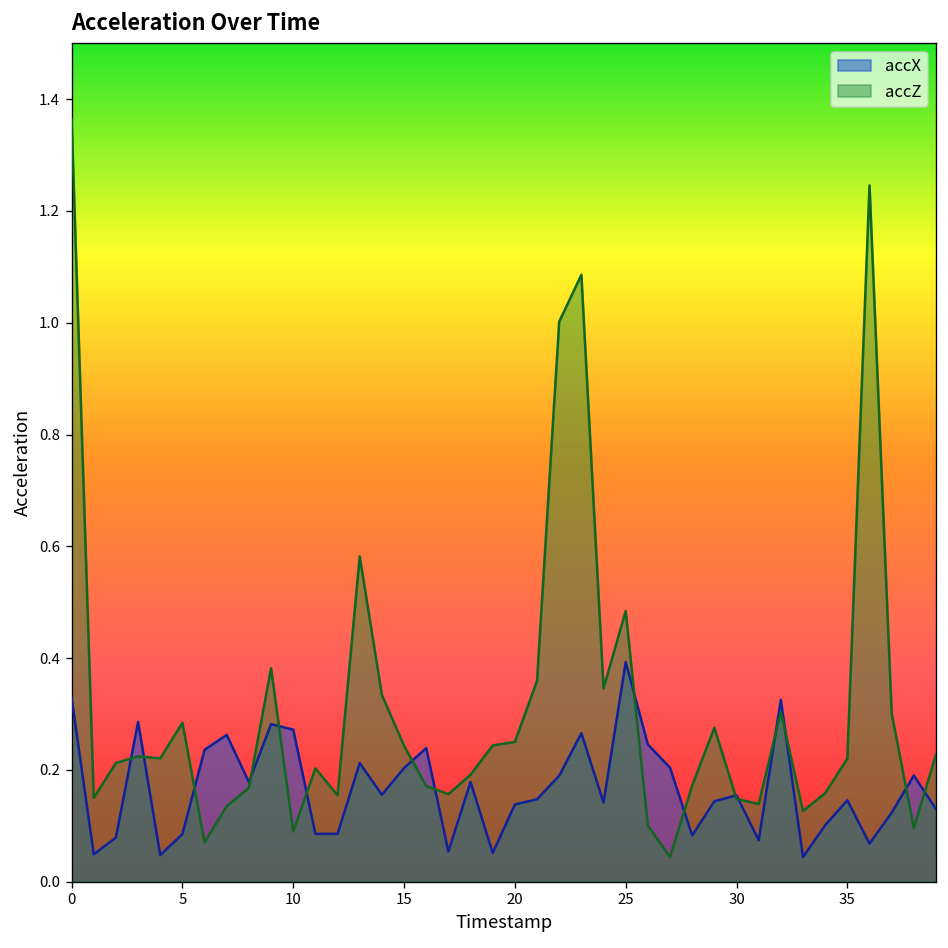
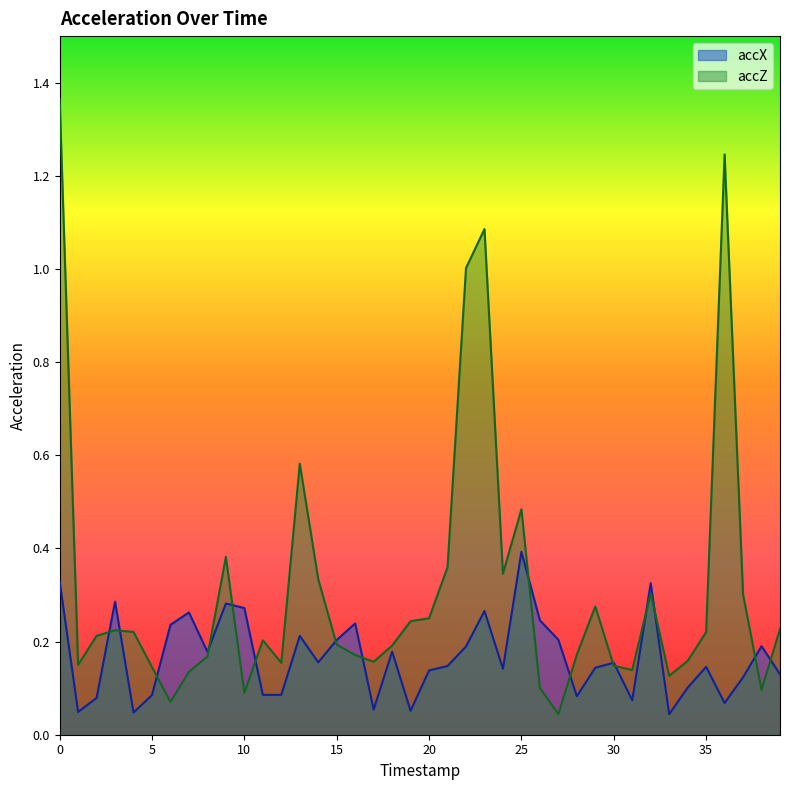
  {
    "accX": {
      "0": 0.33,
      "5": 0.09,
      "10": 0.27,
      "15": 0.20,
      "20": 0.14,
      "25": 0.39,
      "30": 0.15,
      "35": 0.15
    },
    "accZ": {
      "0": 1.36,
-     "5": 0.28,
+     "5": 0.15,
      "10": 0.09,
-     "15": 0.24,
+     "15": 0.19,
      "20": 0.25,
      "25": 0.48,
      "30": 0.15,
      "35": 0.22
    }
  }
